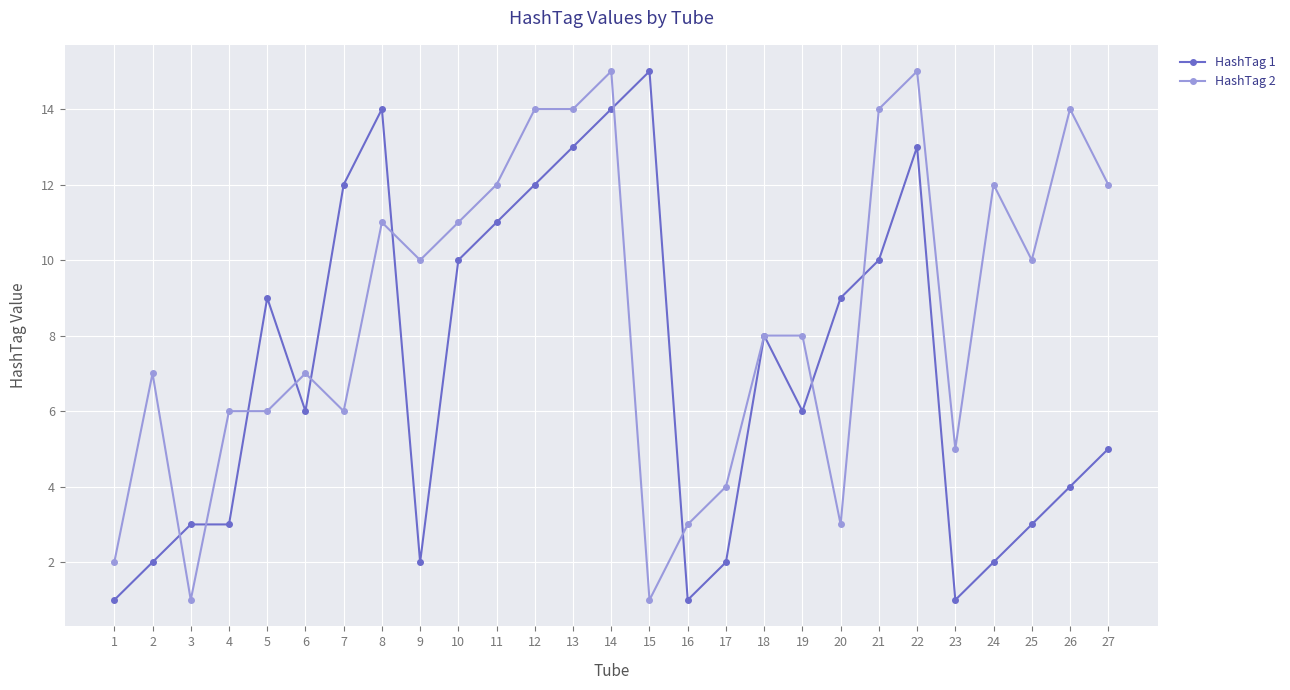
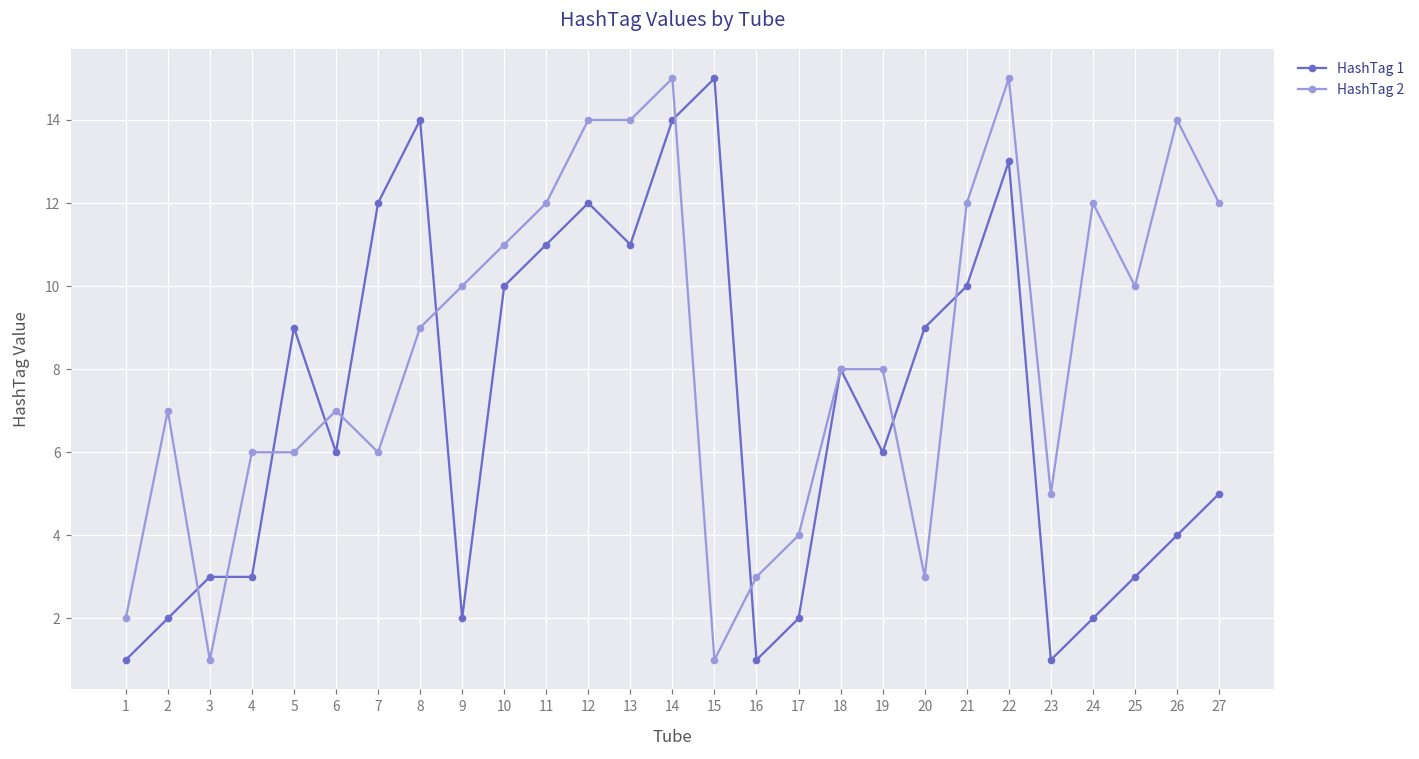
  {
    "HashTag 1": {
      "1": 1,
      "2": 2,
      "3": 3,
      "4": 3,
      "5": 9,
      "6": 6,
      "7": 12,
      "8": 14,
      "9": 2,
      "10": 10,
      "11": 11,
      "12": 12,
-     "13": 13,
+     "13": 11,
      "14": 14,
      "15": 15,
      "16": 1,
      "17": 2,
      "19": 6,
      "20": 9,
      "21": 10,
      "22": 13,
      "23": 1,
      "24": 2,
      "25": 3,
      "26": 4,
      "27": 5
    },
    "HashTag 2": {
      "1": 2,
      "2": 7,
      "3": 1,
      "4": 6,
      "5": 6,
      "6": 7,
      "7": 6,
-     "8": 11,
+     "8": 9,
      "9": 10,
      "10": 11,
      "11": 12,
      "12": 14,
      "13": 14,
      "14": 15,
      "15": 1,
      "16": 3,
      "17": 4,
      "19": 8,
      "20": 3,
-     "21": 14,
+     "21": 12,
      "22": 15,
      "23": 5,
      "24": 12,
      "25": 10,
      "26": 14,
      "27": 12
    }
  }
